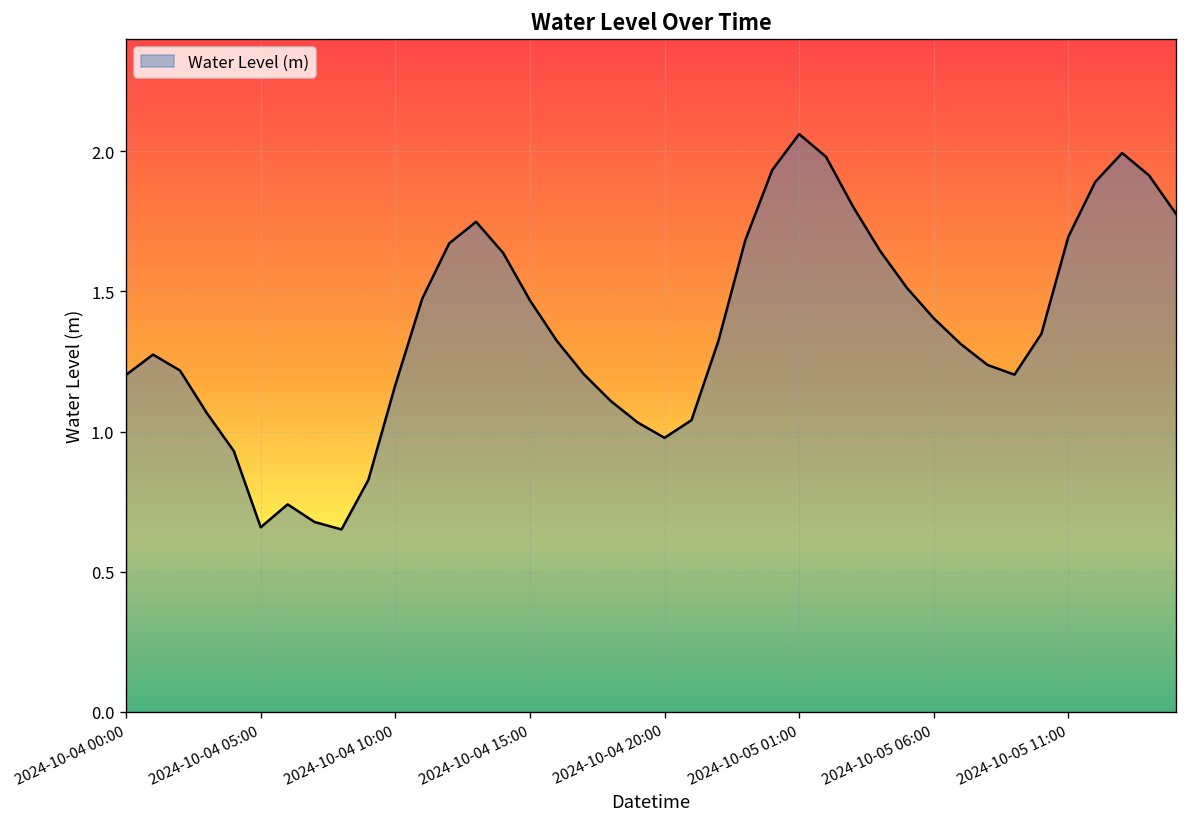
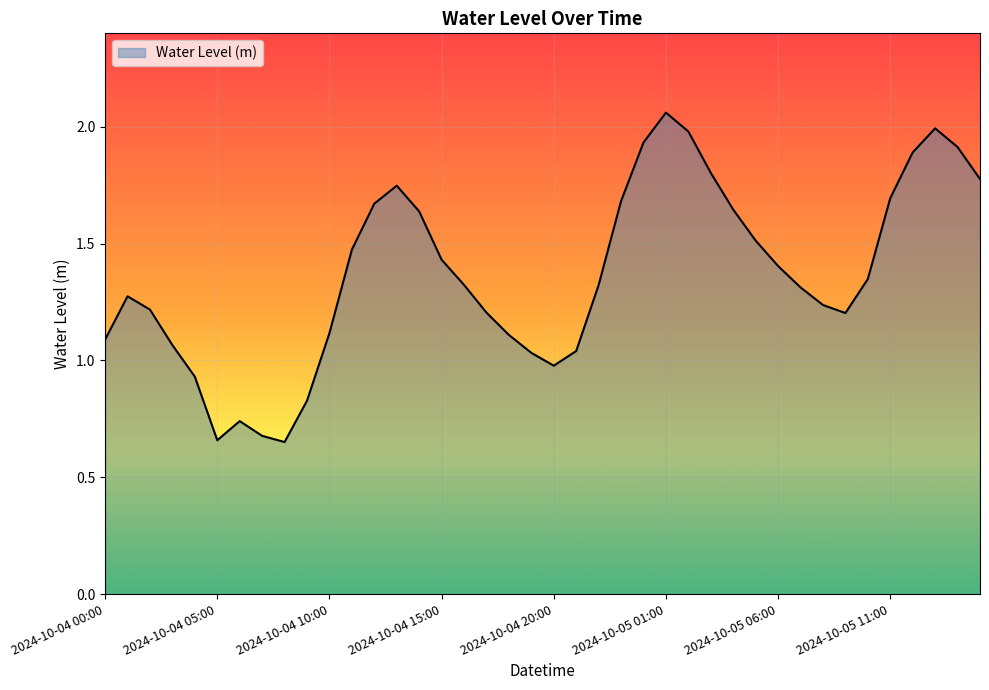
  {
-   "2024-10-04 00:00": 1.20,
+   "2024-10-04 00:00": 1.09,
    "2024-10-04 05:00": 0.66,
-   "2024-10-04 10:00": 1.17,
-   "2024-10-04 15:00": 1.47,
+   "2024-10-04 10:00": 1.12,
+   "2024-10-04 15:00": 1.43,
    "2024-10-04 20:00": 0.98,
    "2024-10-05 01:00": 2.06,
    "2024-10-05 06:00": 1.40,
    "2024-10-05 11:00": 1.69
  }
